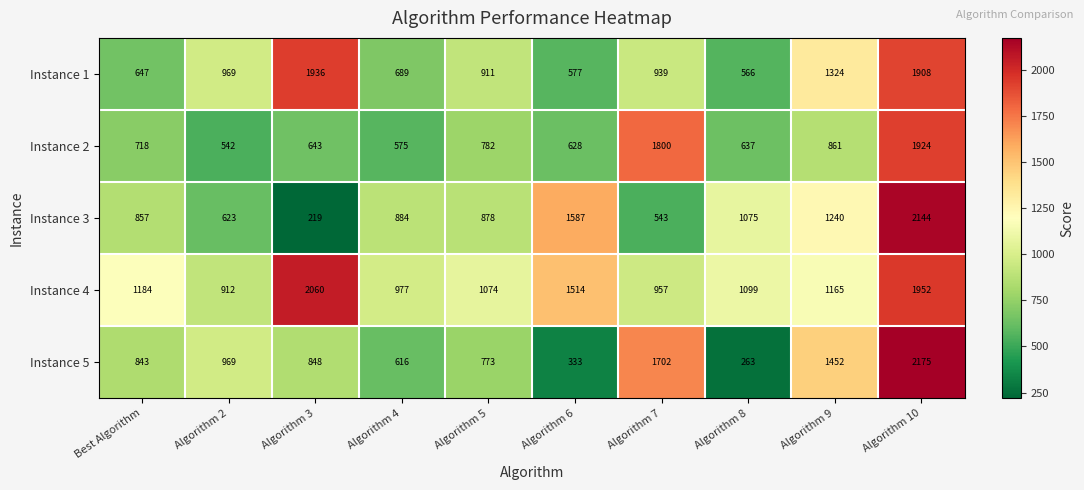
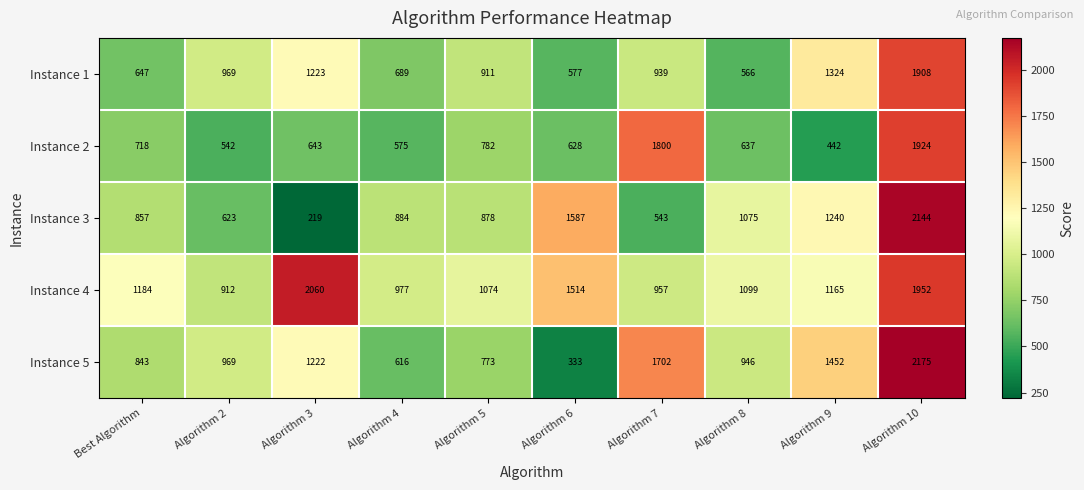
  {
    "Instance 1": {
      "Best Algorithm": 647,
      "Algorithm 2": 969,
-     "Algorithm 3": 1936,
+     "Algorithm 3": 1223,
      "Algorithm 4": 689,
      "Algorithm 5": 911,
      "Algorithm 6": 577,
      "Algorithm 7": 939,
      "Algorithm 8": 566,
      "Algorithm 9": 1324,
      "Algorithm 10": 1908
    },
    "Instance 2": {
      "Best Algorithm": 718,
      "Algorithm 2": 542,
      "Algorithm 3": 643,
      "Algorithm 4": 575,
      "Algorithm 5": 782,
      "Algorithm 6": 628,
      "Algorithm 7": 1800,
      "Algorithm 8": 637,
-     "Algorithm 9": 861,
+     "Algorithm 9": 442,
      "Algorithm 10": 1924
    },
    "Instance 3": {
      "Best Algorithm": 857,
      "Algorithm 2": 623,
      "Algorithm 3": 219,
      "Algorithm 4": 884,
      "Algorithm 5": 878,
      "Algorithm 6": 1587,
      "Algorithm 7": 543,
      "Algorithm 8": 1075,
      "Algorithm 9": 1240,
      "Algorithm 10": 2144
    },
    "Instance 4": {
      "Best Algorithm": 1184,
      "Algorithm 2": 912,
      "Algorithm 3": 2060,
      "Algorithm 4": 977,
      "Algorithm 5": 1074,
      "Algorithm 6": 1514,
      "Algorithm 7": 957,
      "Algorithm 8": 1099,
      "Algorithm 9": 1165,
      "Algorithm 10": 1952
    },
    "Instance 5": {
      "Best Algorithm": 843,
      "Algorithm 2": 969,
-     "Algorithm 3": 848,
+     "Algorithm 3": 1222,
      "Algorithm 4": 616,
      "Algorithm 5": 773,
      "Algorithm 6": 333,
      "Algorithm 7": 1702,
-     "Algorithm 8": 263,
+     "Algorithm 8": 946,
      "Algorithm 9": 1452,
      "Algorithm 10": 2175
    }
  }
